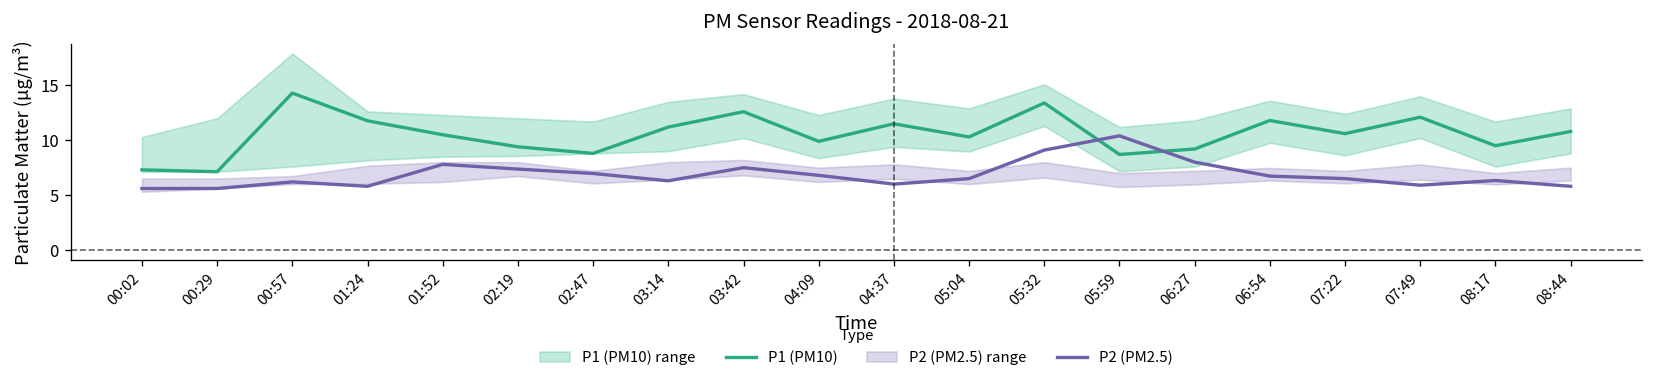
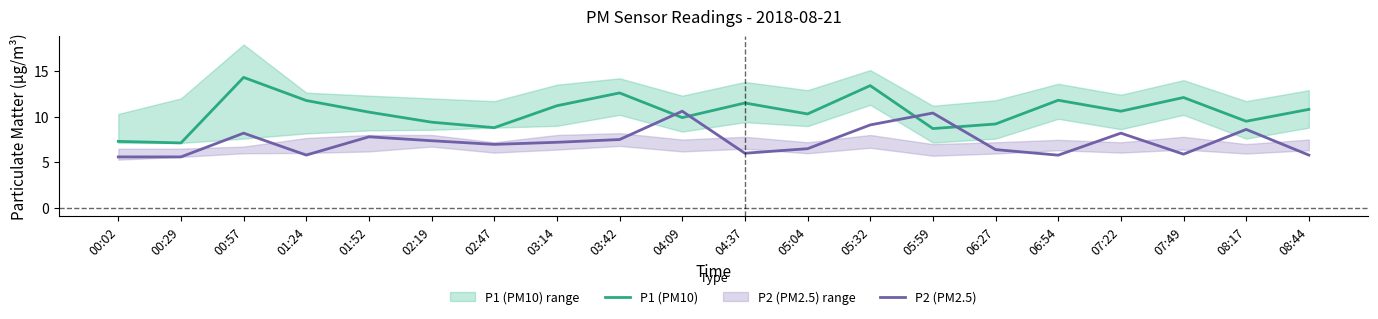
  {
    "P2 (PM2.5)": {
      "00:02": 6,
      "00:29": 6,
-     "00:57": 6,
+     "00:57": 8,
      "01:24": 6,
      "02:19": 7,
-     "03:14": 6,
+     "03:14": 7,
      "03:42": 8,
-     "04:09": 7,
+     "04:09": 11,
      "04:37": 6,
      "05:04": 7,
      "05:32": 9,
      "05:59": 10,
-     "06:27": 8,
-     "06:54": 7,
-     "07:22": 7,
+     "06:27": 6,
+     "06:54": 6,
+     "07:22": 8,
      "07:49": 6,
-     "08:17": 6,
+     "08:17": 9,
      "08:44": 6
    }
  }
